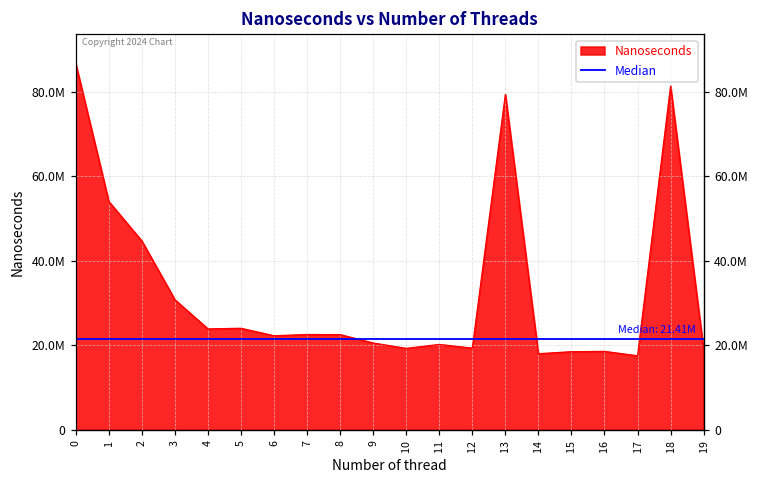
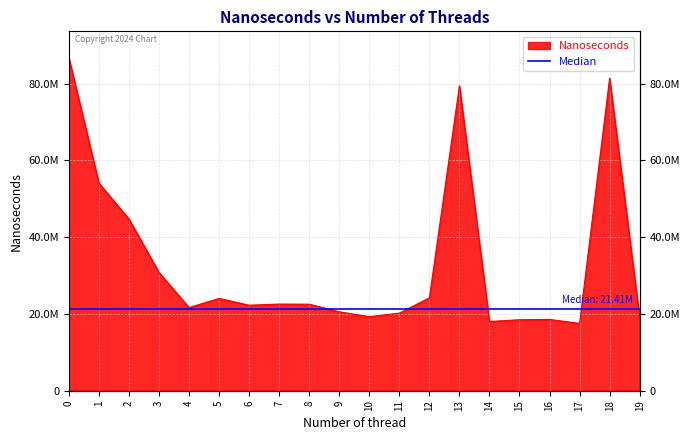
  {
    "1": 54000000,
    "2": 45000000,
    "3": 31000000,
-   "4": 24000000,
+   "4": 22000000,
    "5": 24000000,
    "6": 22000000,
    "7": 23000000,
    "8": 23000000,
    "9": 21000000,
    "10": 19000000,
    "11": 20000000,
-   "12": 19000000,
+   "12": 24000000,
    "13": 79000000,
    "14": 18000000,
    "15": 18000000,
    "16": 19000000,
    "17": 18000000,
    "18": 81000000
  }
